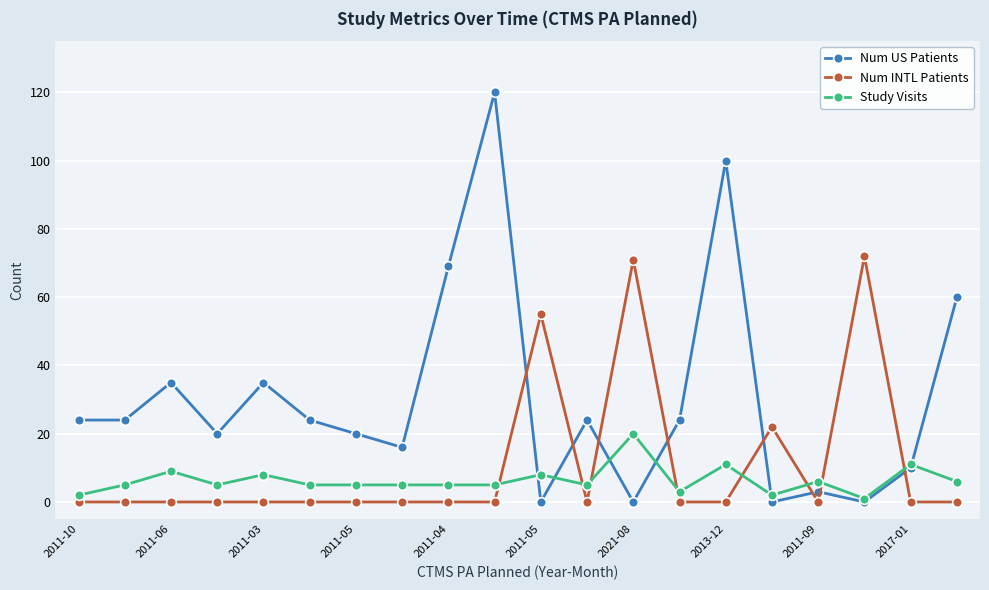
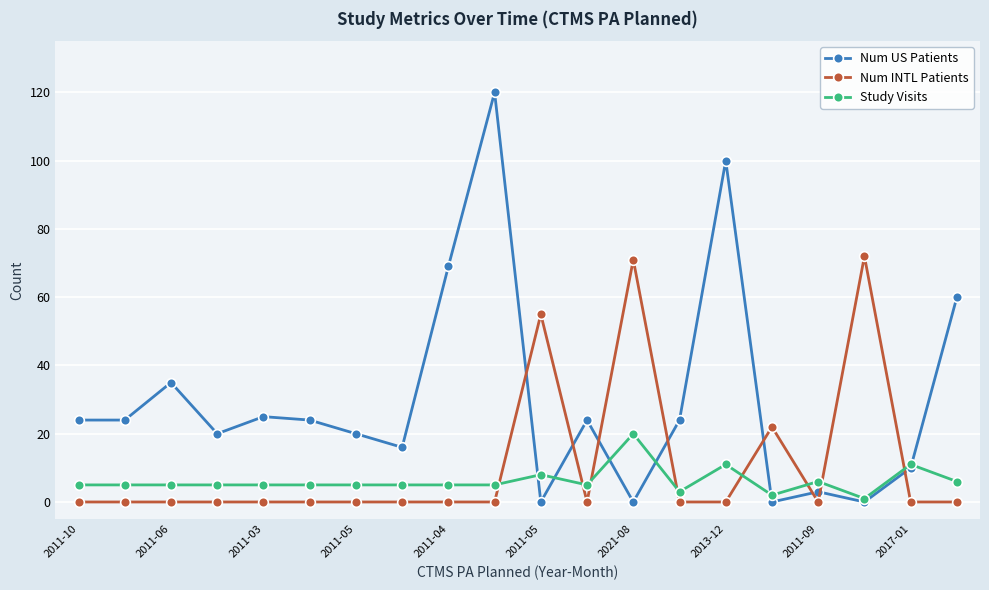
  {
    "Num US Patients": {
      "2011-10": 24,
      "2011-06": 35,
-     "2011-03": 35,
+     "2011-03": 25,
      "2011-04": 69,
      "2021-08": 0,
      "2011-09": 3,
      "2017-01": 10
    },
    "Num INTL Patients": {
      "2011-10": 0,
      "2011-06": 0,
      "2011-03": 0,
      "2011-04": 0,
      "2021-08": 71,
      "2011-09": 0,
      "2017-01": 0
    },
    "Study Visits": {
-     "2011-10": 2,
-     "2011-06": 9,
-     "2011-03": 8,
+     "2011-10": 5,
+     "2011-06": 5,
+     "2011-03": 5,
      "2011-04": 5,
      "2021-08": 20,
      "2011-09": 6,
      "2017-01": 11
    }
  }
